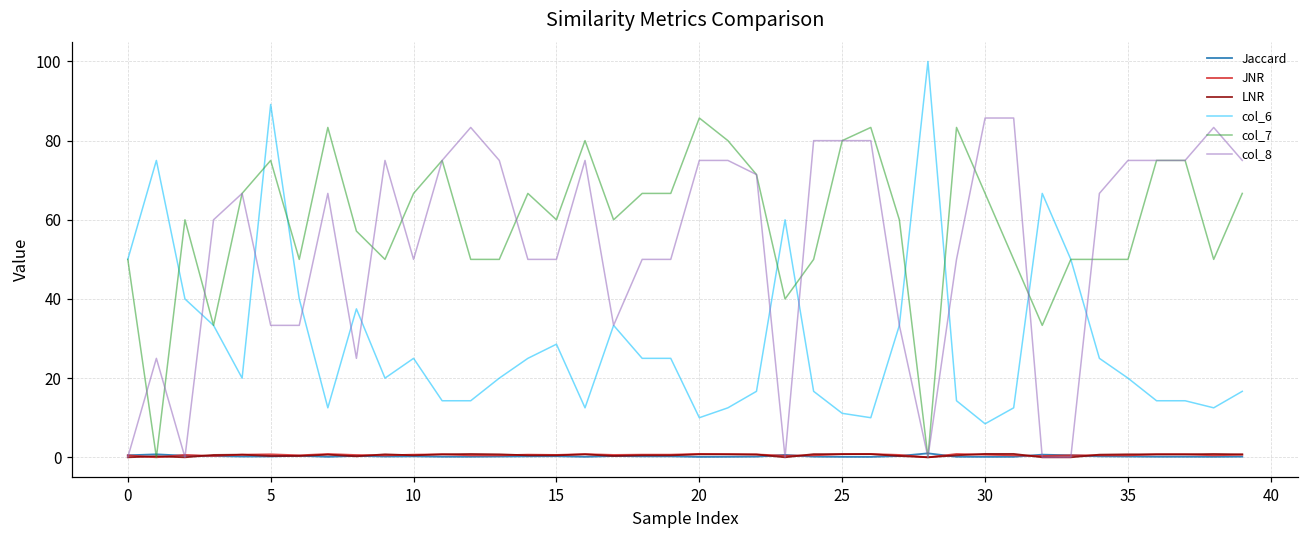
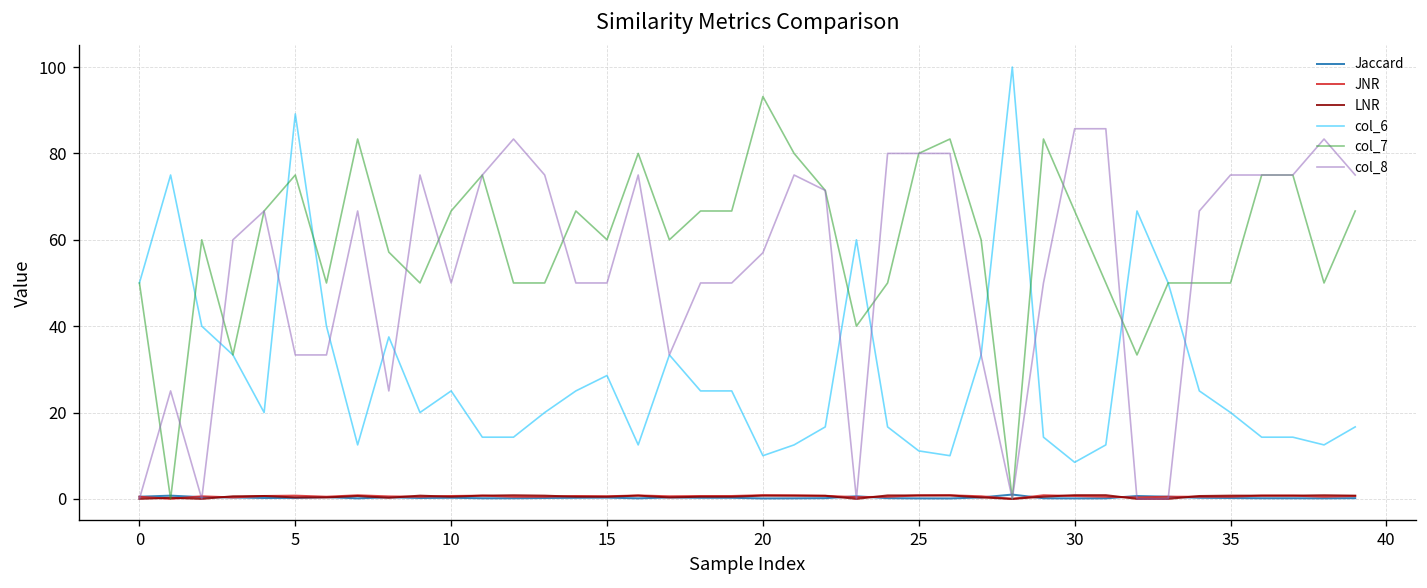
  {
    "col_6": {
      "5": 89,
      "10": 25,
      "15": 29,
      "20": 10,
      "25": 11,
      "30": 8,
      "35": 20
    },
    "col_7": {
      "5": 75,
      "10": 67,
      "15": 60,
-     "20": 86,
+     "20": 93,
      "30": 67,
      "35": 50
    },
    "col_8": {
      "5": 33,
      "10": 50,
      "15": 50,
-     "20": 75,
+     "20": 57,
      "30": 86,
      "35": 75
    }
  }
